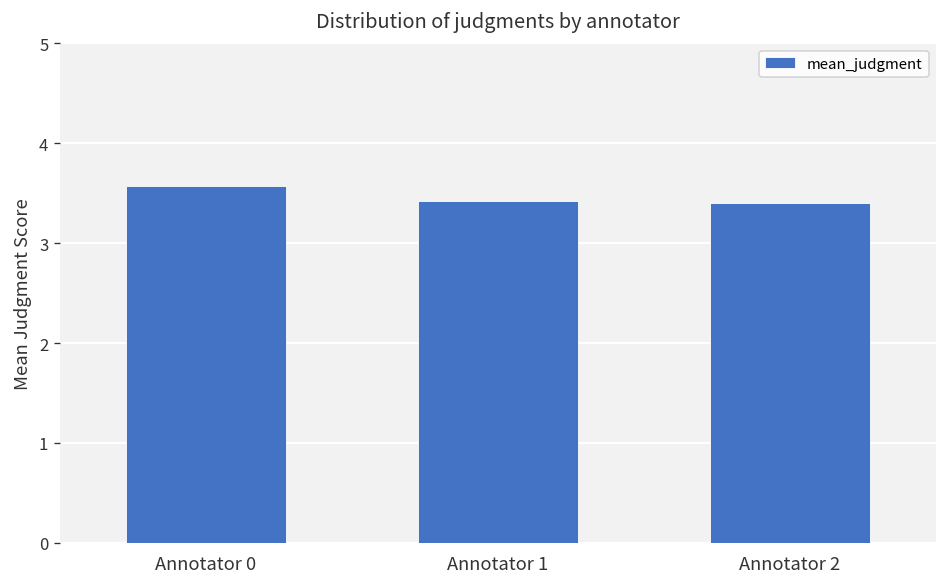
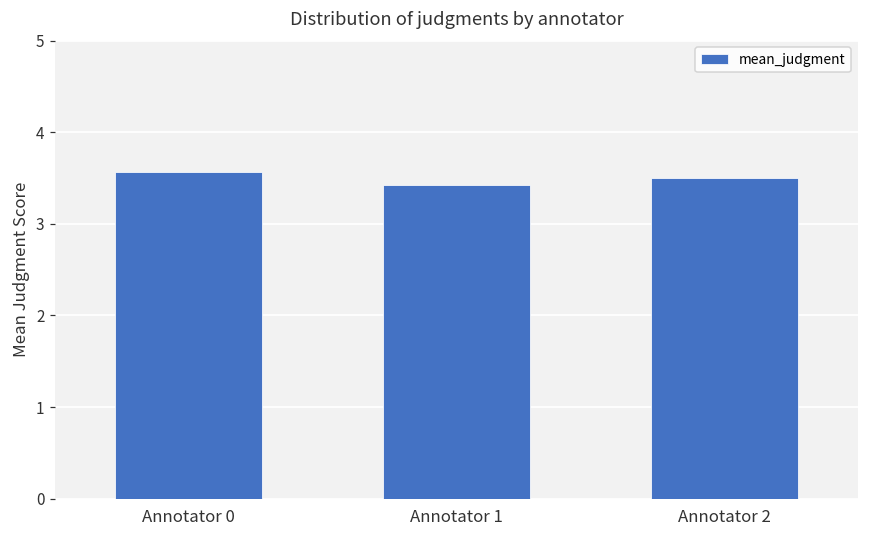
  {
    "Annotator 0": 3.6,
    "Annotator 1": 3.4,
-   "Annotator 2": 3.4
+   "Annotator 2": 3.5
  }
